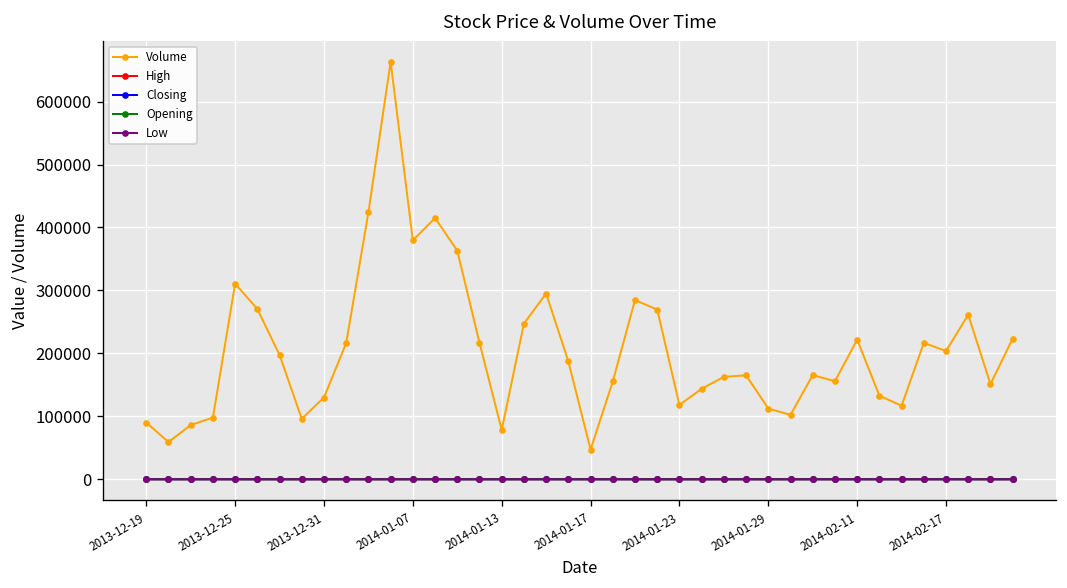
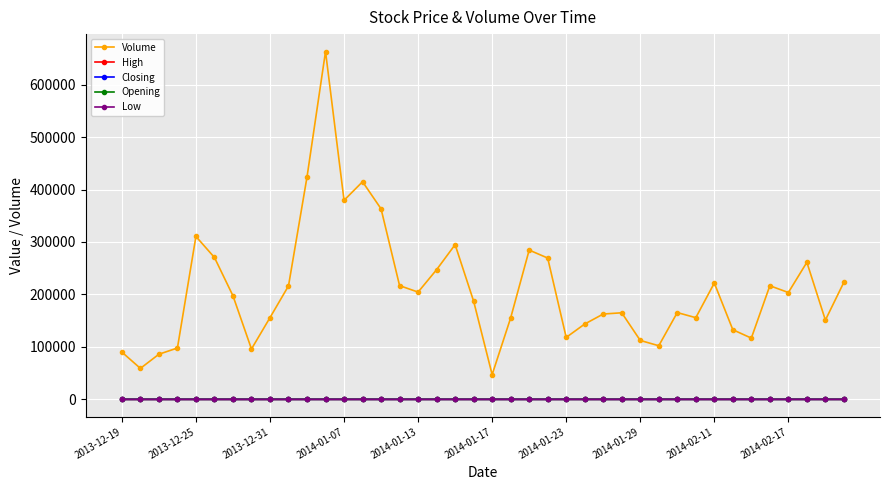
  {
    "Volume": {
      "2013-12-19": 90000,
      "2013-12-25": 310000,
-     "2013-12-31": 130000,
+     "2013-12-31": 160000,
      "2014-01-07": 380000,
-     "2014-01-13": 80000,
+     "2014-01-13": 200000,
      "2014-01-17": 50000,
      "2014-01-23": 120000,
      "2014-01-29": 110000,
      "2014-02-11": 220000,
      "2014-02-17": 200000
    },
    "Low": {
      "2013-12-19": 0,
      "2013-12-25": 0,
      "2013-12-31": 0,
      "2014-01-07": 0,
      "2014-01-13": 0,
      "2014-01-17": 0,
      "2014-01-23": 0,
      "2014-01-29": 0,
      "2014-02-11": 0,
      "2014-02-17": 0
    }
  }
